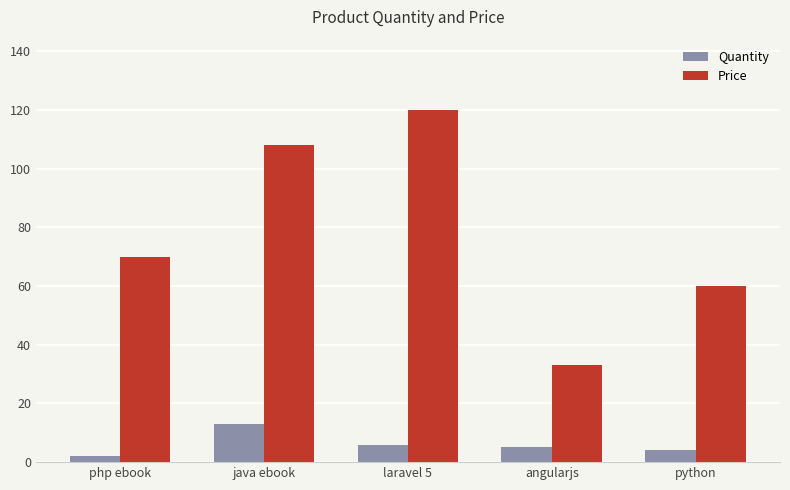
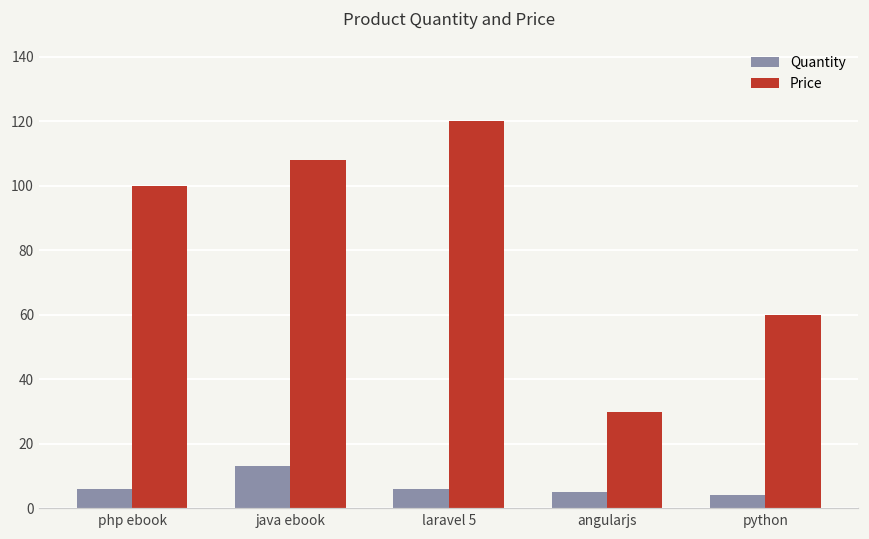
  {
    "Quantity": {
-     "php ebook": 2,
+     "php ebook": 6,
      "java ebook": 13,
      "laravel 5": 6,
      "angularjs": 5,
      "python": 4
    },
    "Price": {
-     "php ebook": 70,
+     "php ebook": 100,
      "java ebook": 108,
      "laravel 5": 120,
-     "angularjs": 33,
+     "angularjs": 30,
      "python": 60
    }
  }
